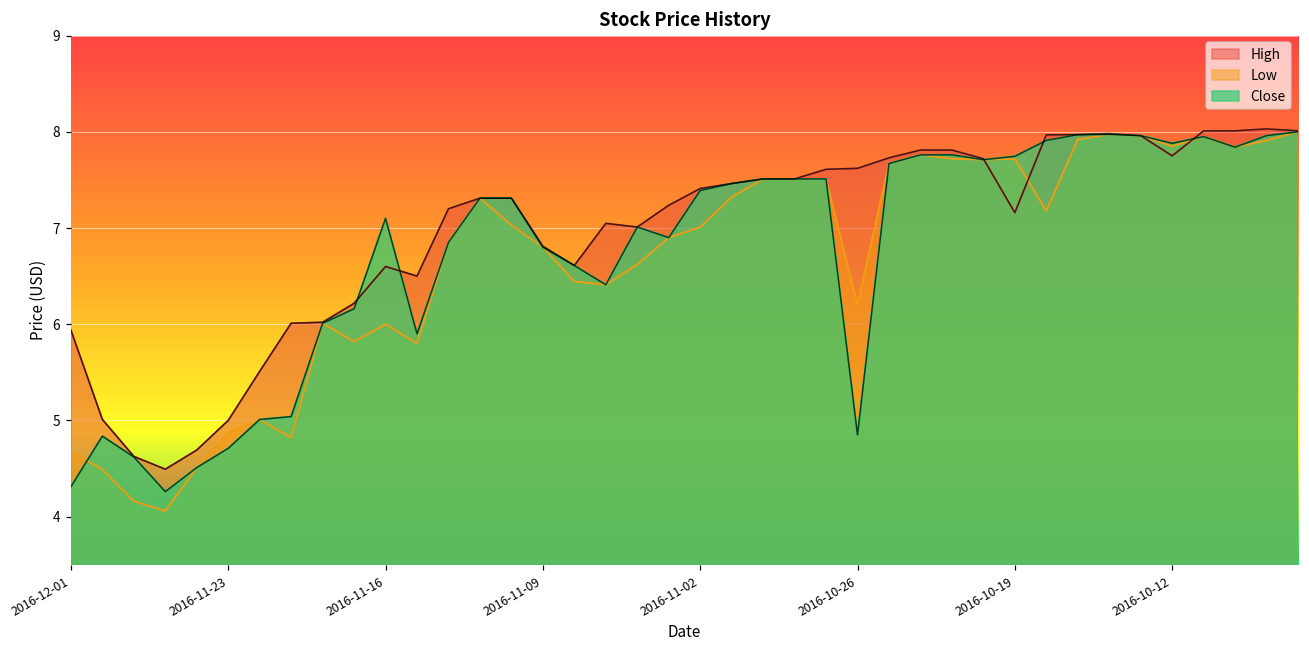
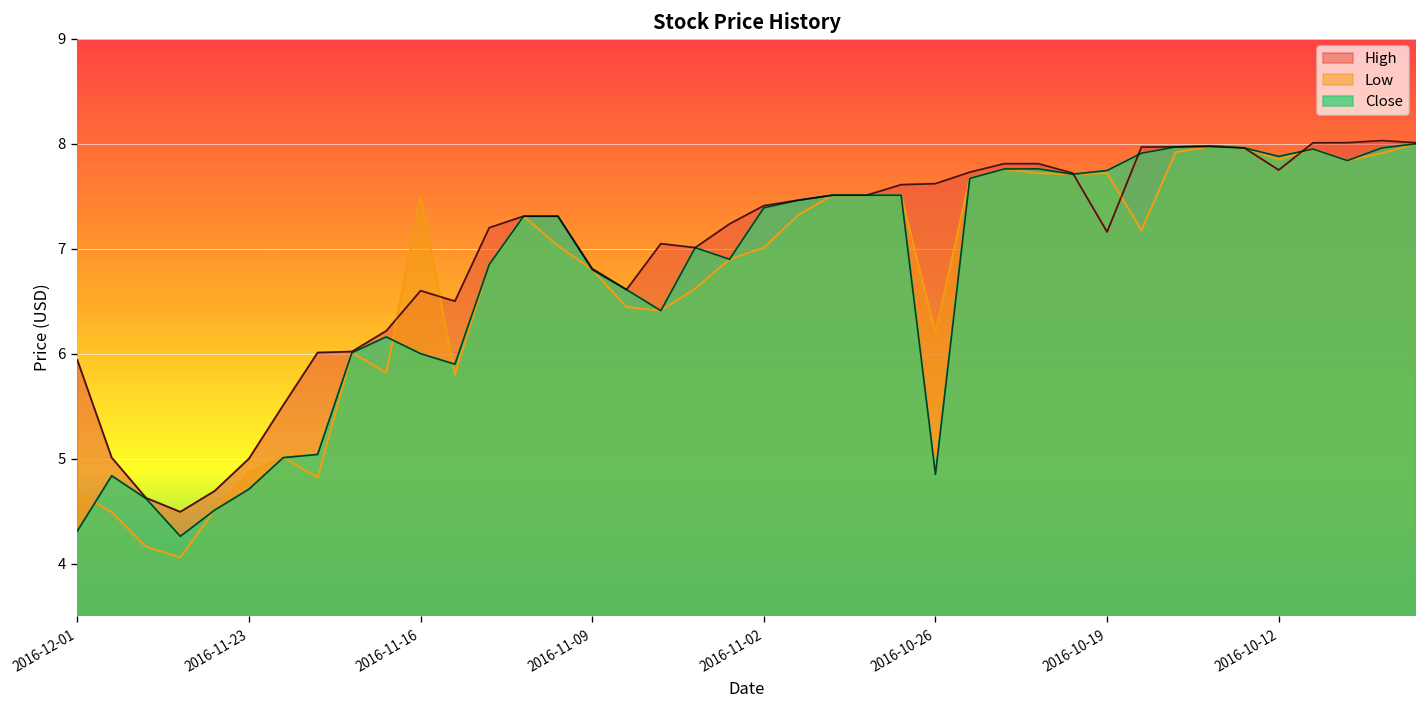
  {
    "High": {
      "2016-12-01": 5.9,
      "2016-11-23": 5.0,
      "2016-11-16": 6.6,
      "2016-10-26": 7.6,
      "2016-10-19": 7.2,
      "2016-10-12": 7.8
    },
    "Low": {
      "2016-12-01": 4.7,
      "2016-11-23": 4.9,
-     "2016-11-16": 6.0,
+     "2016-11-16": 7.5,
      "2016-11-02": 7.0,
      "2016-10-26": 6.2,
      "2016-10-12": 7.9
    },
    "Close": {
      "2016-12-01": 4.3,
      "2016-11-23": 4.7,
-     "2016-11-16": 7.1,
+     "2016-11-16": 6.0,
      "2016-10-26": 4.9,
      "2016-10-12": 7.9
    }
  }
